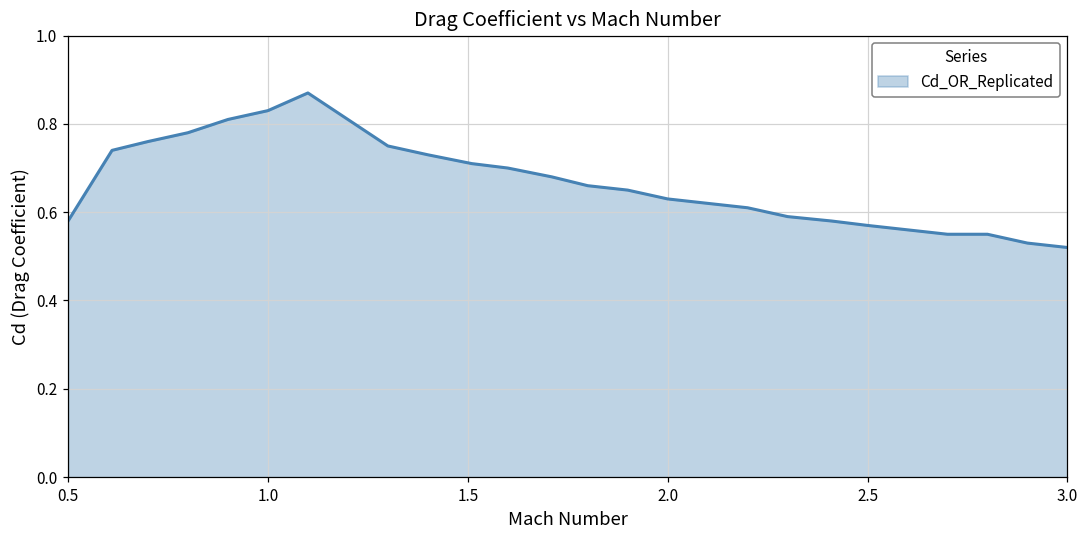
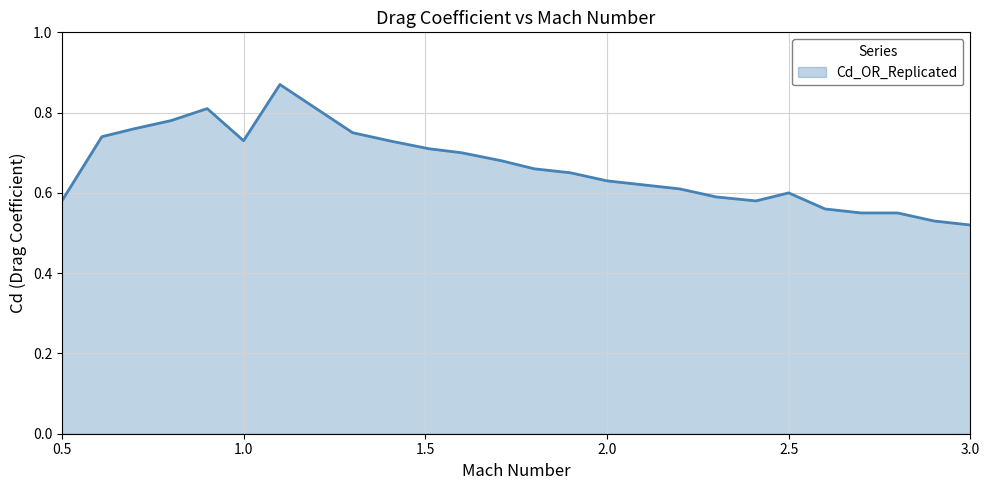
  {
    "0.5": 0.58,
-   "1.0": 0.83,
+   "1.0": 0.73,
    "2.0": 0.63,
-   "2.5": 0.57,
+   "2.5": 0.60,
    "3.0": 0.52
  }
